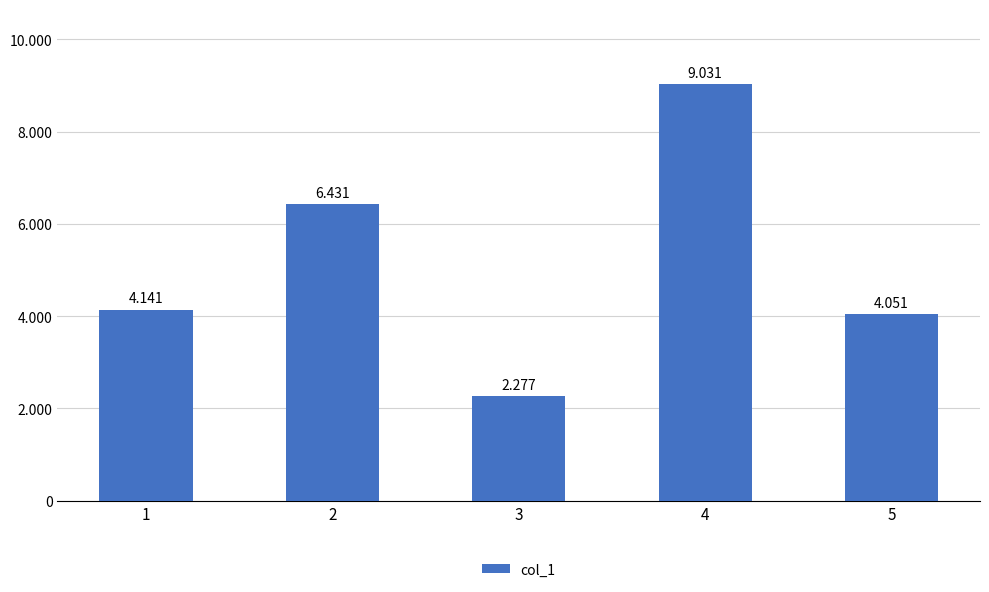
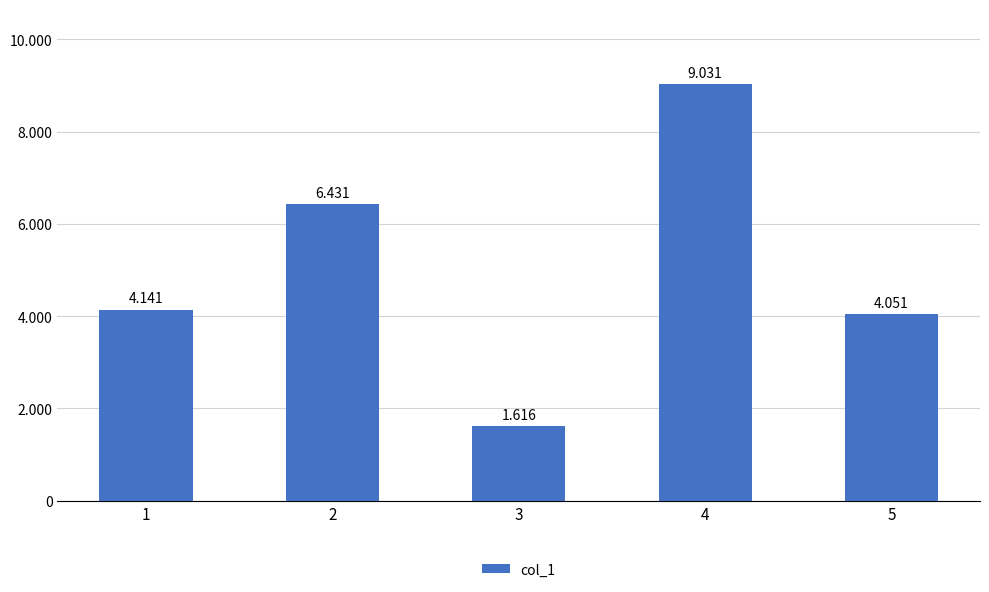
  {
-   "3": 2.277
+   "3": 1.616
  }
